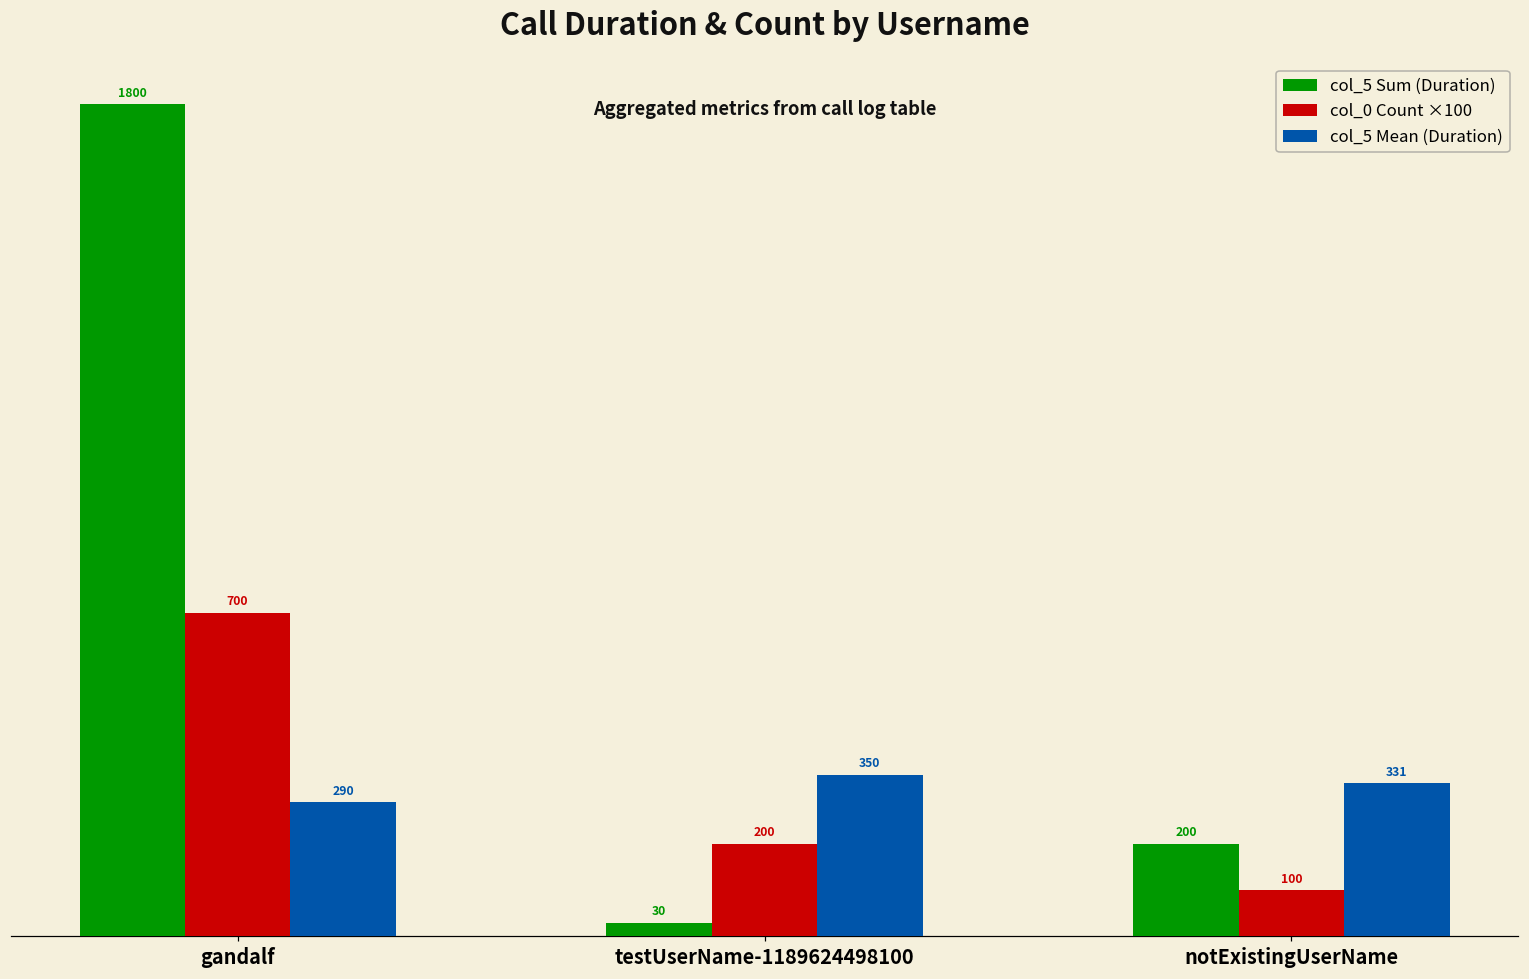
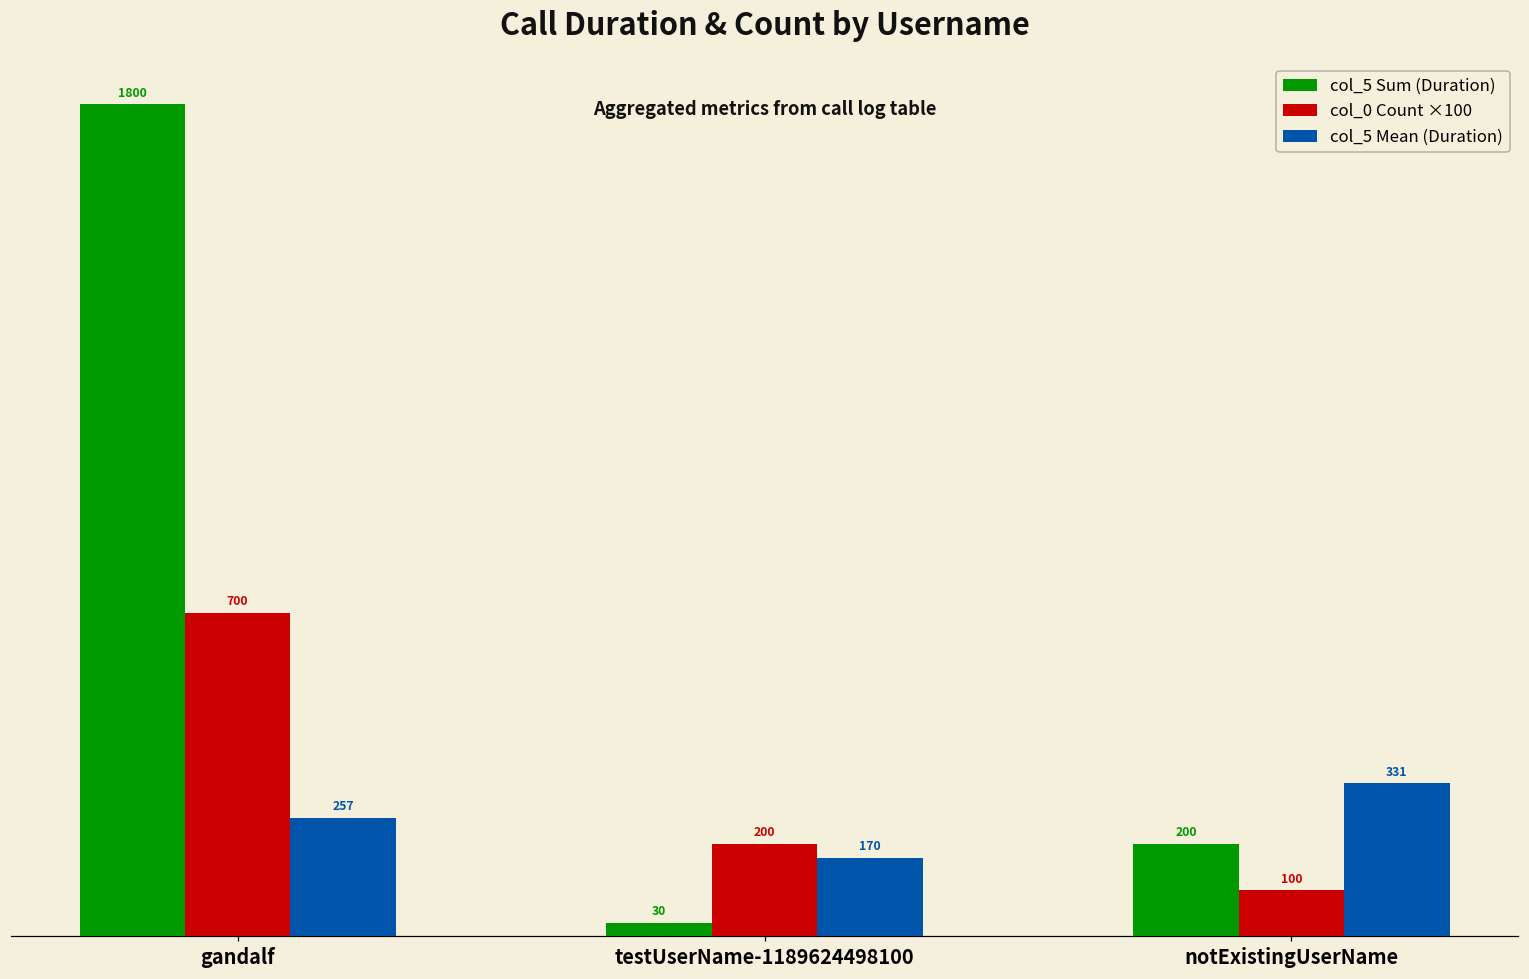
  {
    "col_5 Sum (Duration)": {
      "gandalf": 1800,
      "testUserName-1189624498100": 30,
      "notExistingUserName": 200
    },
    "col_0 Count ×100": {
      "gandalf": 700,
      "testUserName-1189624498100": 200,
      "notExistingUserName": 100
    },
    "col_5 Mean (Duration)": {
-     "gandalf": 290,
-     "testUserName-1189624498100": 350,
+     "gandalf": 257,
+     "testUserName-1189624498100": 170,
      "notExistingUserName": 331
    }
  }
